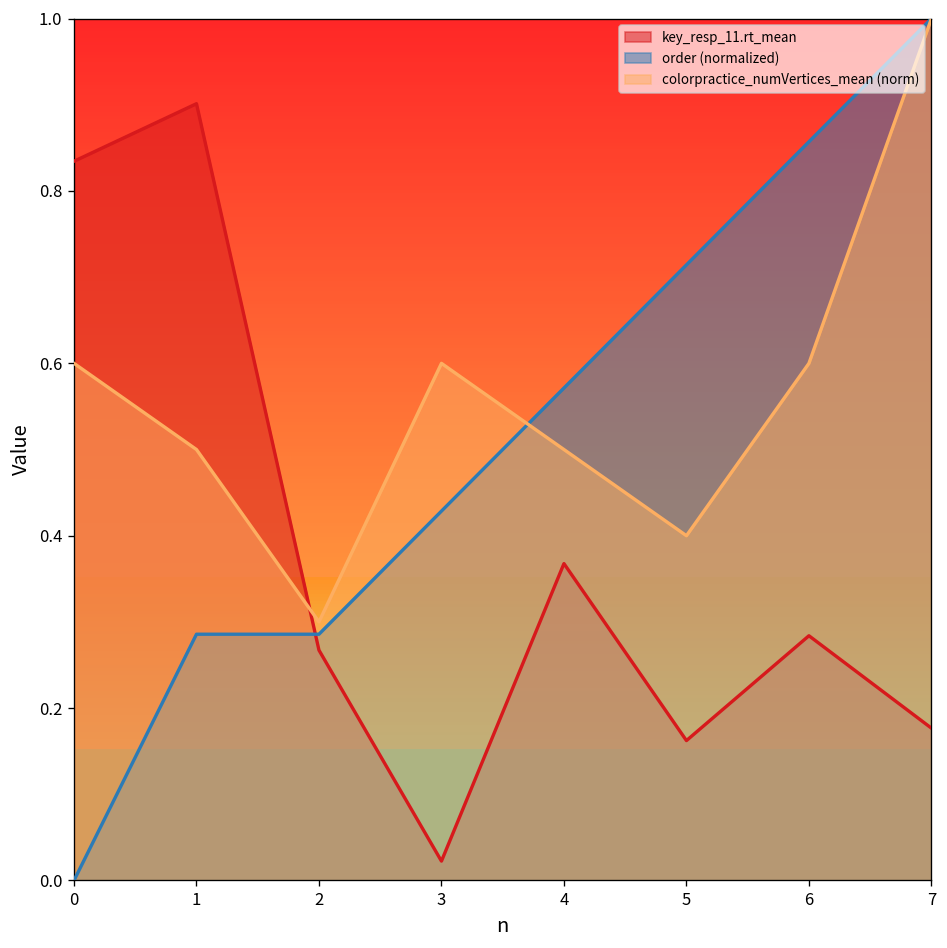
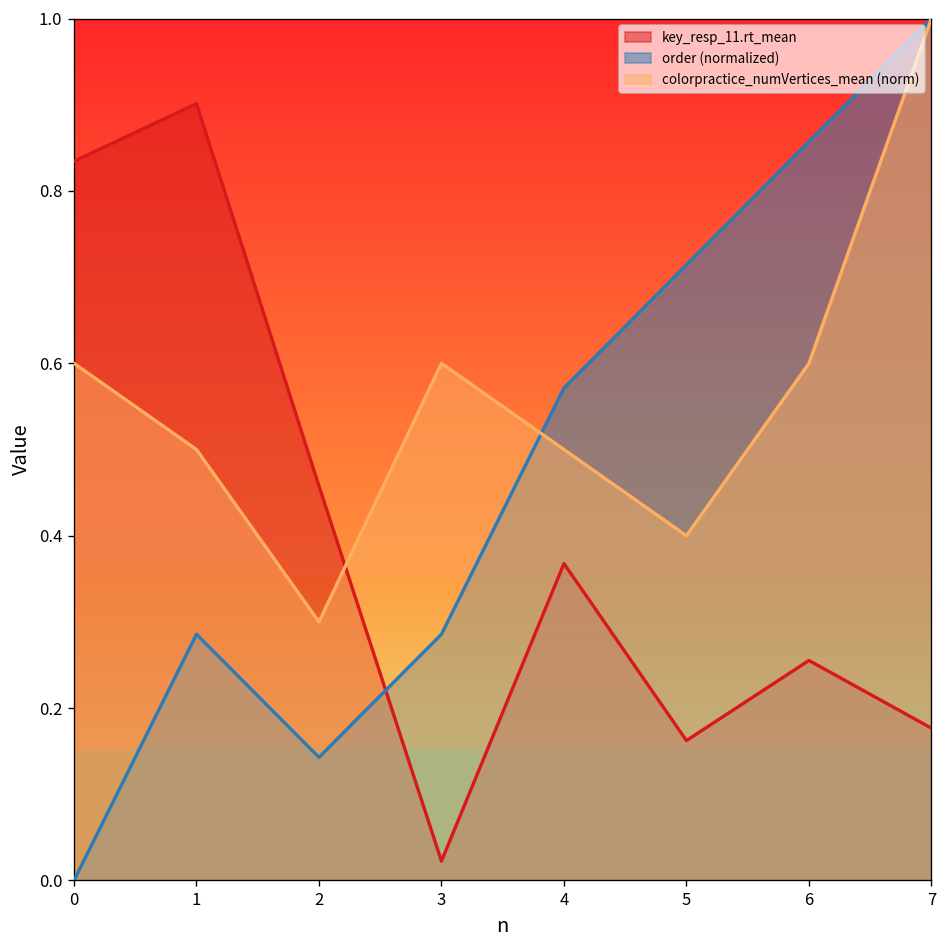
  {
    "key_resp_11.rt_mean": {
      "0": 0.83,
      "1": 0.90,
-     "2": 0.27,
+     "2": 0.46,
      "3": 0.02,
      "4": 0.37,
      "5": 0.16,
-     "6": 0.28,
+     "6": 0.26,
      "7": 0.18
    },
    "order (normalized)": {
      "0": 0.00,
      "1": 0.29,
-     "2": 0.29,
-     "3": 0.43,
+     "2": 0.14,
+     "3": 0.29,
      "4": 0.57,
      "5": 0.71,
      "6": 0.86
    },
    "colorpractice_numVertices_mean (norm)": {
      "0": 0.60,
      "1": 0.50,
      "2": 0.30,
      "3": 0.60,
      "4": 0.50,
      "5": 0.40,
      "6": 0.60
    }
  }
